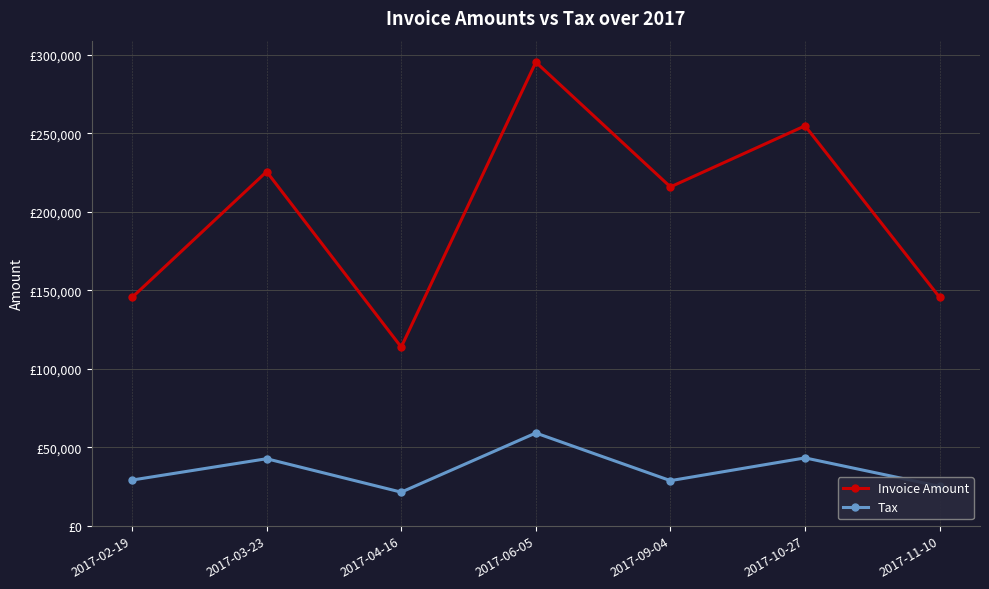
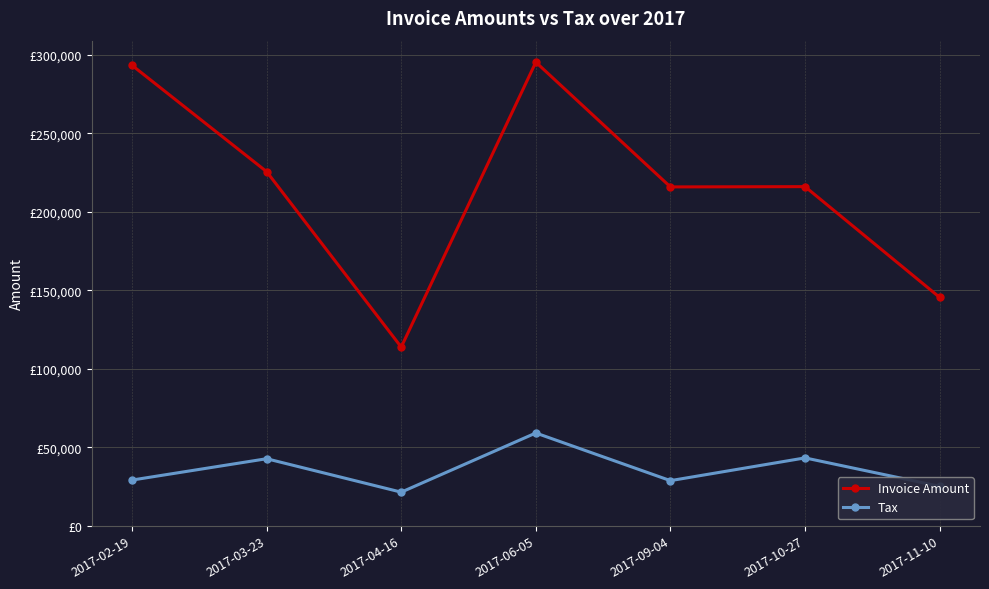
  {
    "Invoice Amount": {
-     "2017-02-19": "£145,000",
+     "2017-02-19": "£293,000",
      "2017-03-23": "£226,000",
      "2017-04-16": "£114,000",
      "2017-06-05": "£295,000",
      "2017-09-04": "£216,000",
-     "2017-10-27": "£255,000",
+     "2017-10-27": "£216,000",
      "2017-11-10": "£146,000"
    },
    "Tax": {
      "2017-02-19": "£29,000",
      "2017-03-23": "£43,000",
      "2017-04-16": "£21,000",
      "2017-06-05": "£59,000",
      "2017-09-04": "£29,000",
      "2017-10-27": "£43,000"
    }
  }
